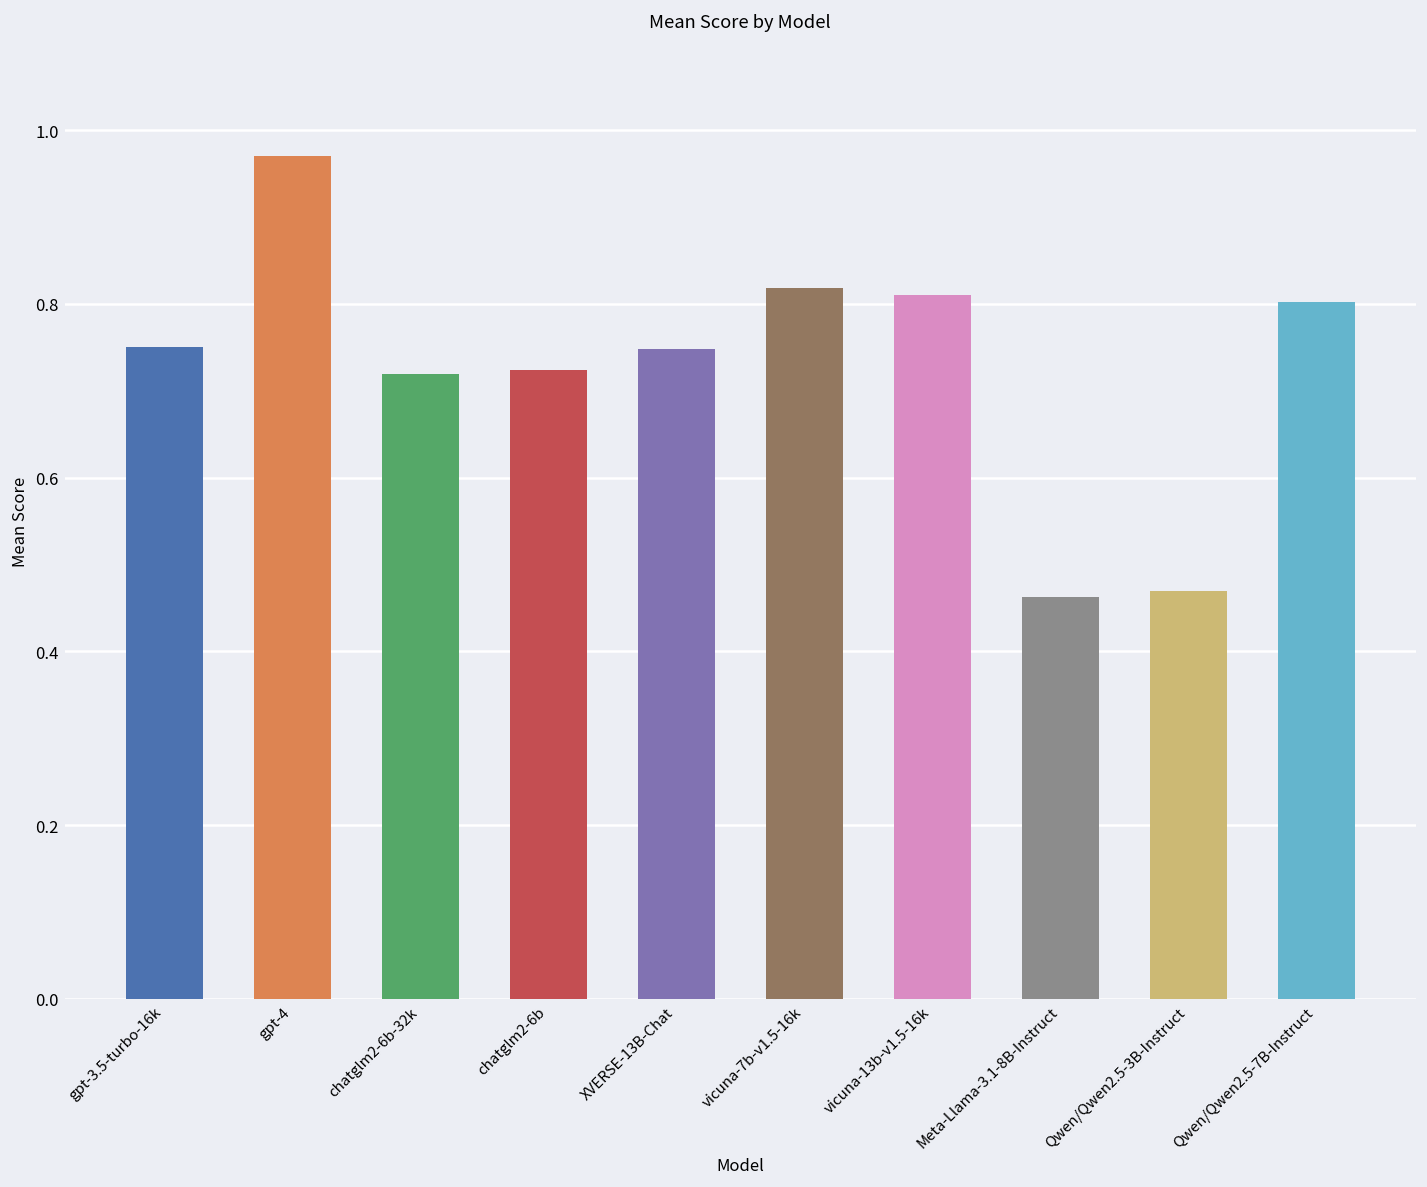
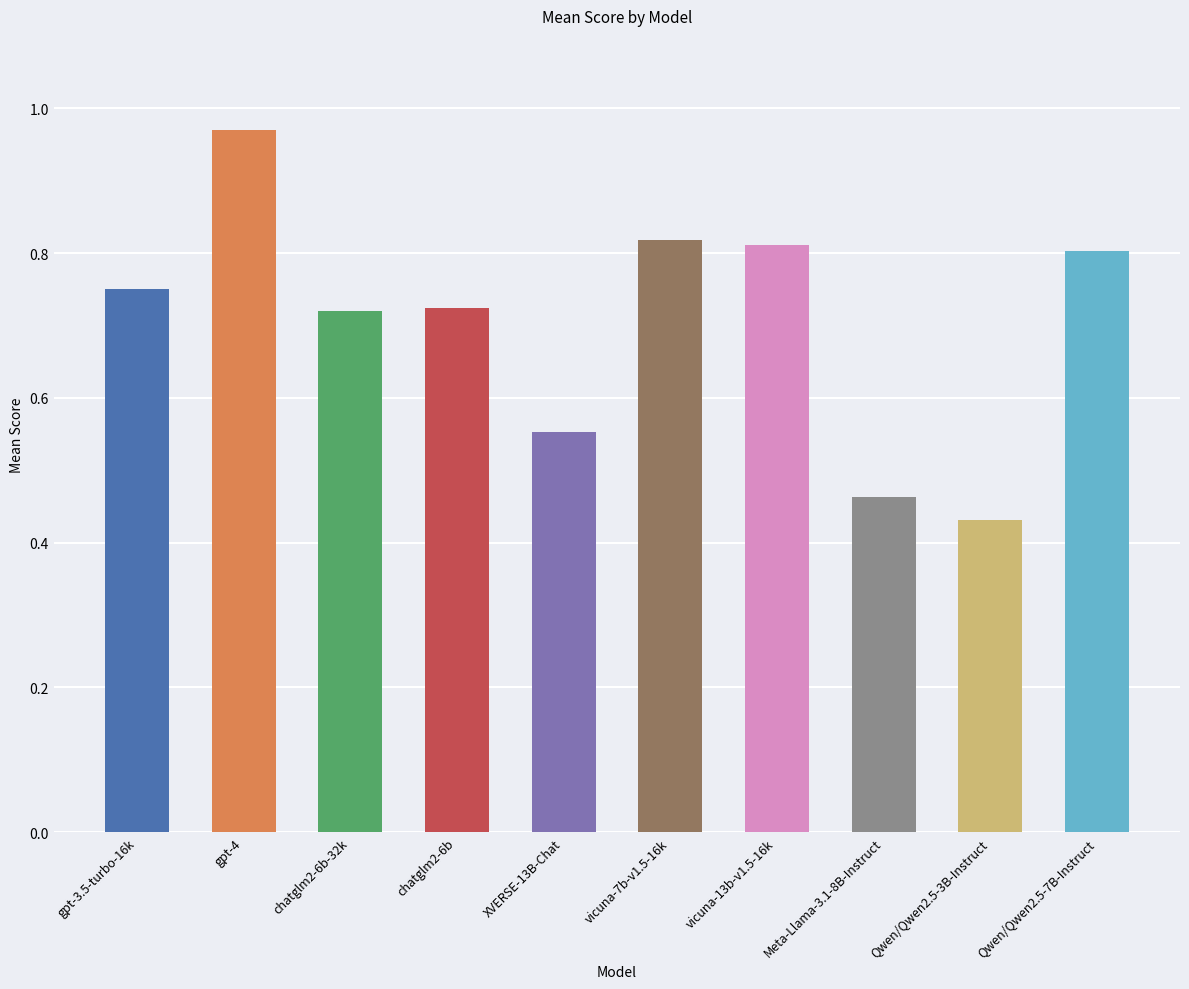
  {
    "gpt-3.5-turbo-16k": 0.75,
    "gpt-4": 0.97,
    "chatglm2-6b-32k": 0.72,
    "chatglm2-6b": 0.72,
-   "XVERSE-13B-Chat": 0.75,
+   "XVERSE-13B-Chat": 0.55,
    "vicuna-7b-v1.5-16k": 0.82,
    "vicuna-13b-v1.5-16k": 0.81,
    "Meta-Llama-3.1-8B-Instruct": 0.46,
-   "Qwen/Qwen2.5-3B-Instruct": 0.47,
+   "Qwen/Qwen2.5-3B-Instruct": 0.43,
    "Qwen/Qwen2.5-7B-Instruct": 0.80
  }
